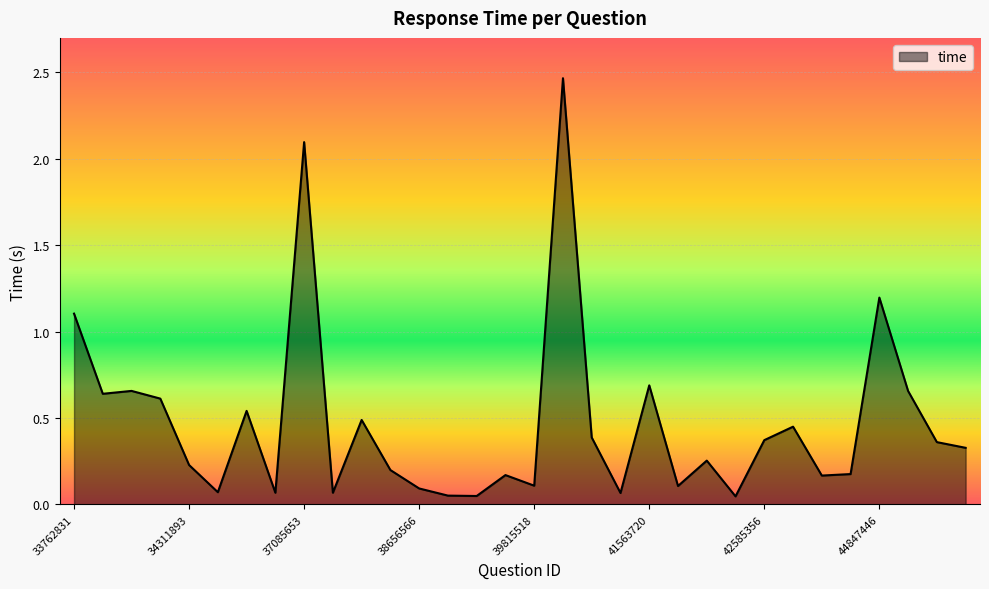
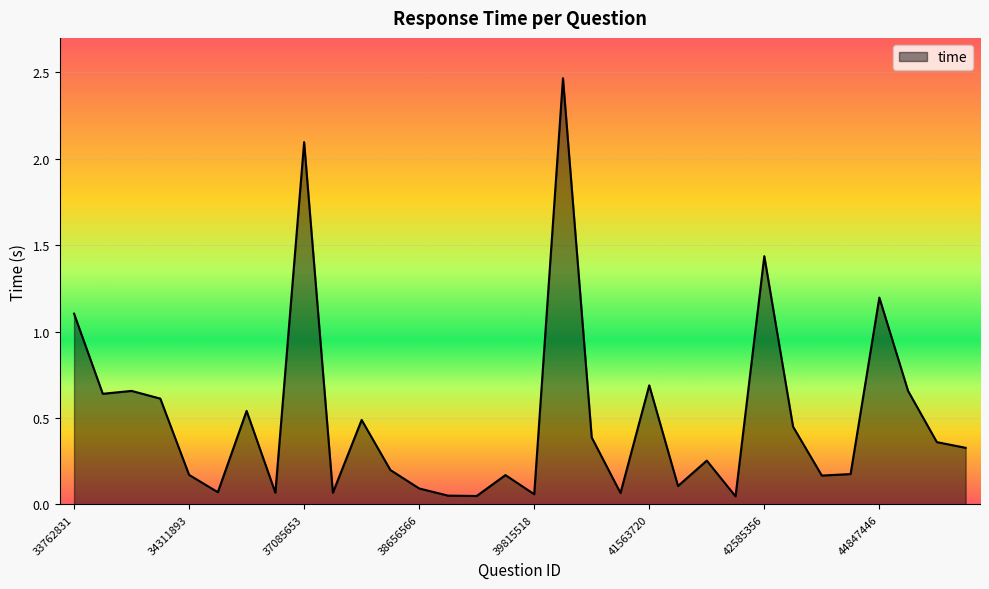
  {
    "33762831": 1.10,
-   "34311893": 0.23,
+   "34311893": 0.17,
    "37085653": 2.10,
    "38656566": 0.09,
-   "39815518": 0.11,
+   "39815518": 0.06,
    "41563720": 0.69,
-   "42585356": 0.37,
+   "42585356": 1.44,
    "44847446": 1.20
  }
